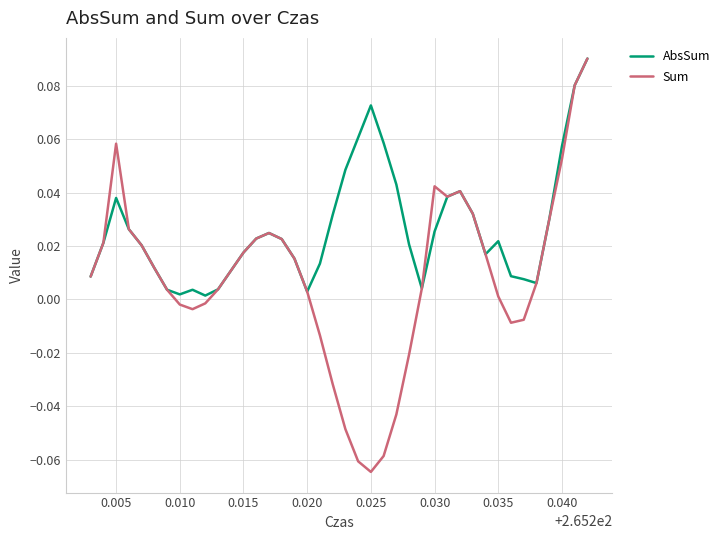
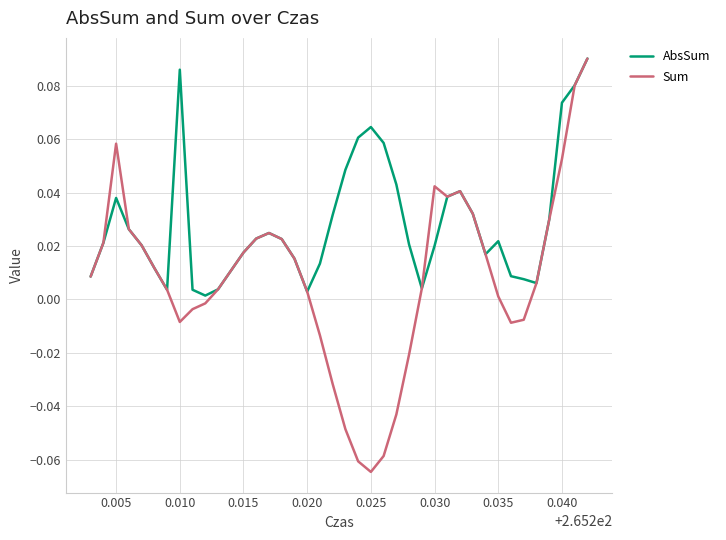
  {
    "AbsSum": {
      "0.005": 0.038,
-     "0.010": 0.002,
-     "0.025": 0.073,
-     "0.030": 0.025,
+     "0.010": 0.086,
+     "0.025": 0.065,
+     "0.030": 0.020,
      "0.035": 0.022,
-     "0.040": 0.057
+     "0.040": 0.074
    },
    "Sum": {
      "0.005": 0.058,
-     "0.010": -0.002,
+     "0.010": -0.008,
      "0.025": -0.065,
      "0.030": 0.042,
      "0.035": 0.001,
      "0.040": 0.053
    }
  }
